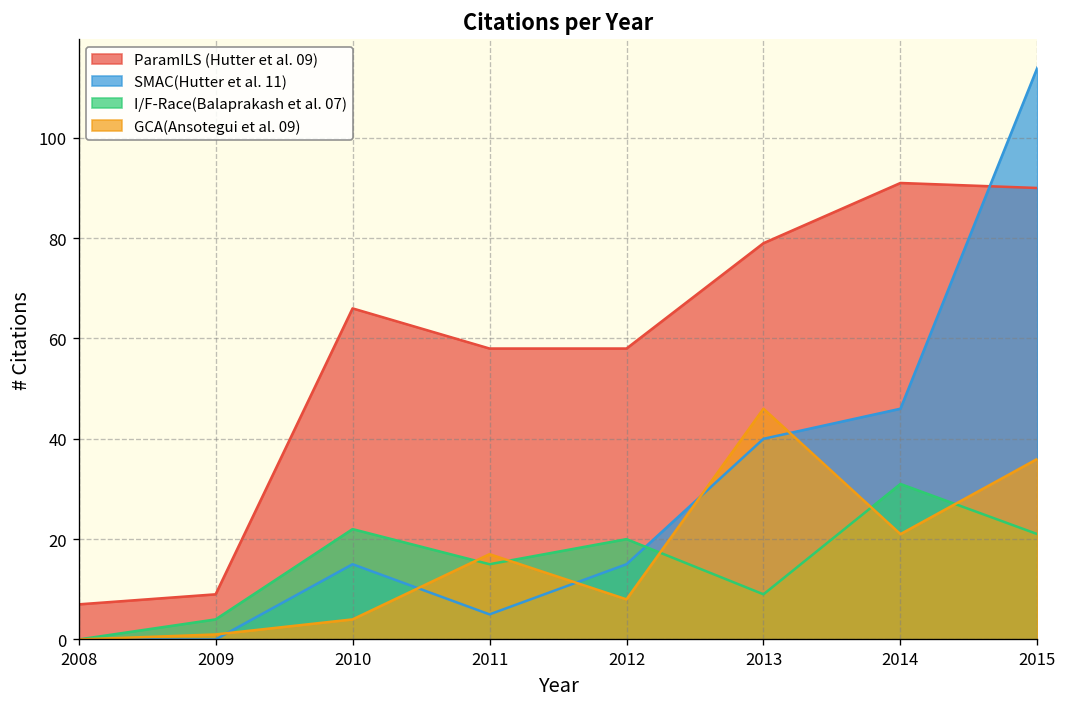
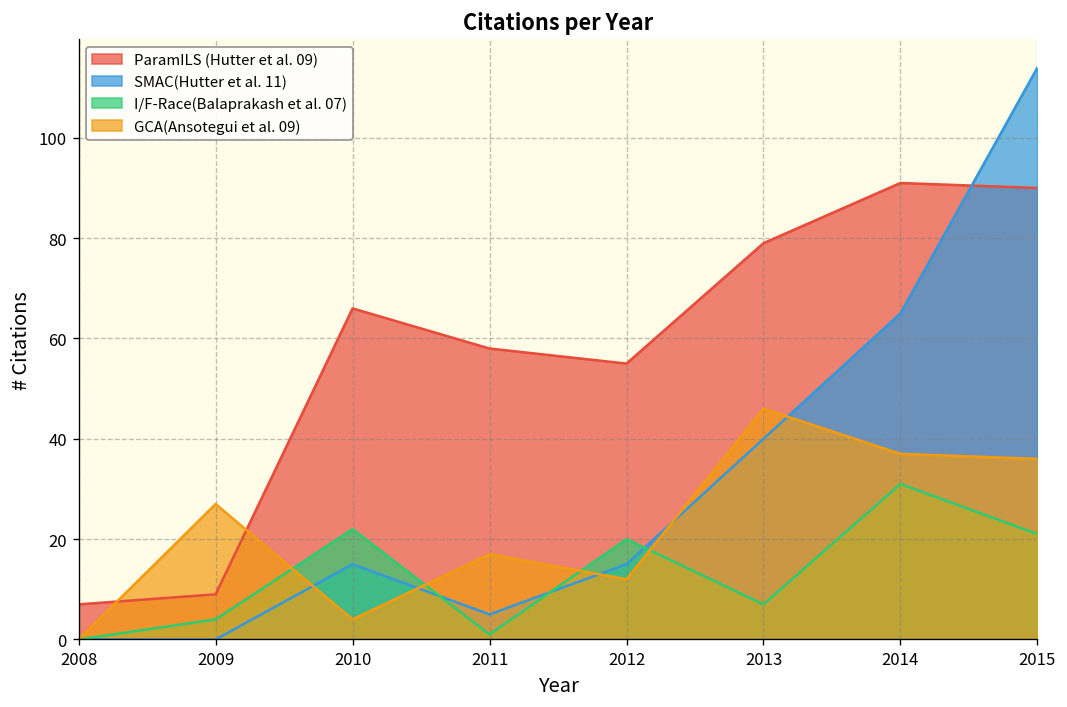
  {
    "ParamILS (Hutter et al. 09)": {
      "2008": 7,
      "2009": 9,
      "2010": 66,
      "2011": 58,
-     "2012": 58,
+     "2012": 55,
      "2013": 79,
      "2014": 91,
      "2015": 90
    },
    "SMAC(Hutter et al. 11)": {
      "2009": 0,
      "2010": 15,
      "2011": 5,
      "2012": 15,
      "2013": 40,
-     "2014": 46,
+     "2014": 65,
      "2015": 114
    },
    "I/F-Race(Balaprakash et al. 07)": {
      "2009": 4,
      "2010": 22,
-     "2011": 15,
+     "2011": 1,
      "2012": 20,
-     "2013": 9,
+     "2013": 7,
      "2014": 31,
      "2015": 21
    },
    "GCA(Ansotegui et al. 09)": {
-     "2009": 1,
+     "2009": 27,
      "2010": 4,
      "2011": 17,
-     "2012": 8,
+     "2012": 12,
      "2013": 46,
-     "2014": 21,
+     "2014": 37,
      "2015": 36
    }
  }
